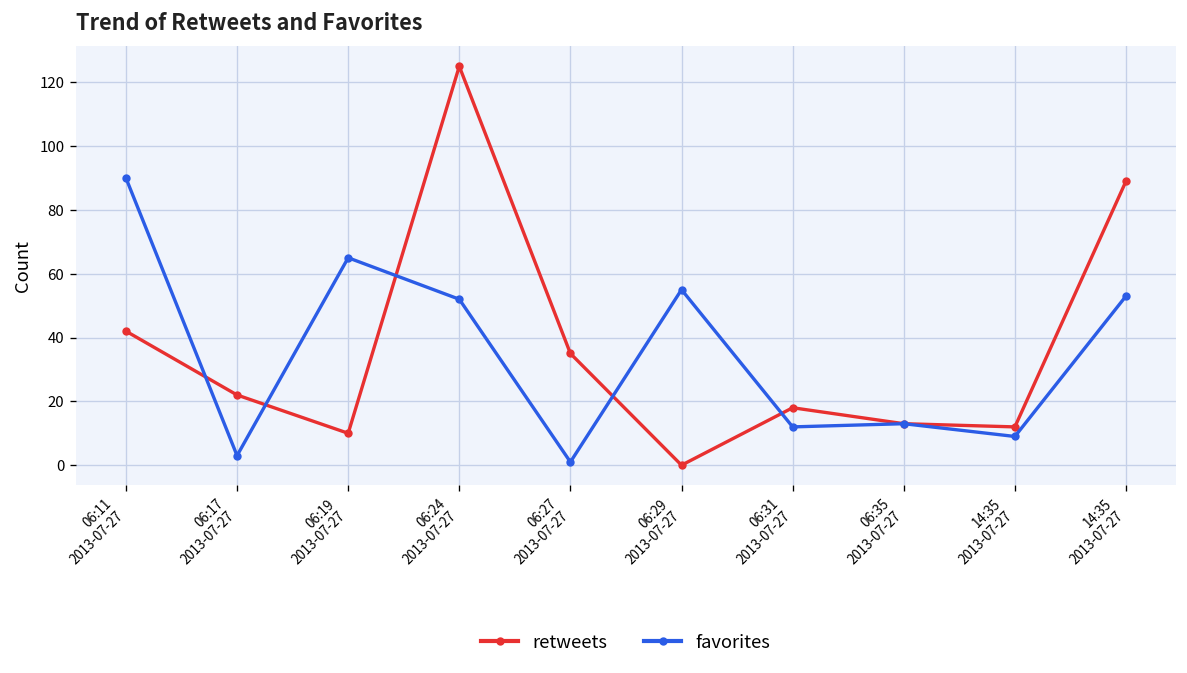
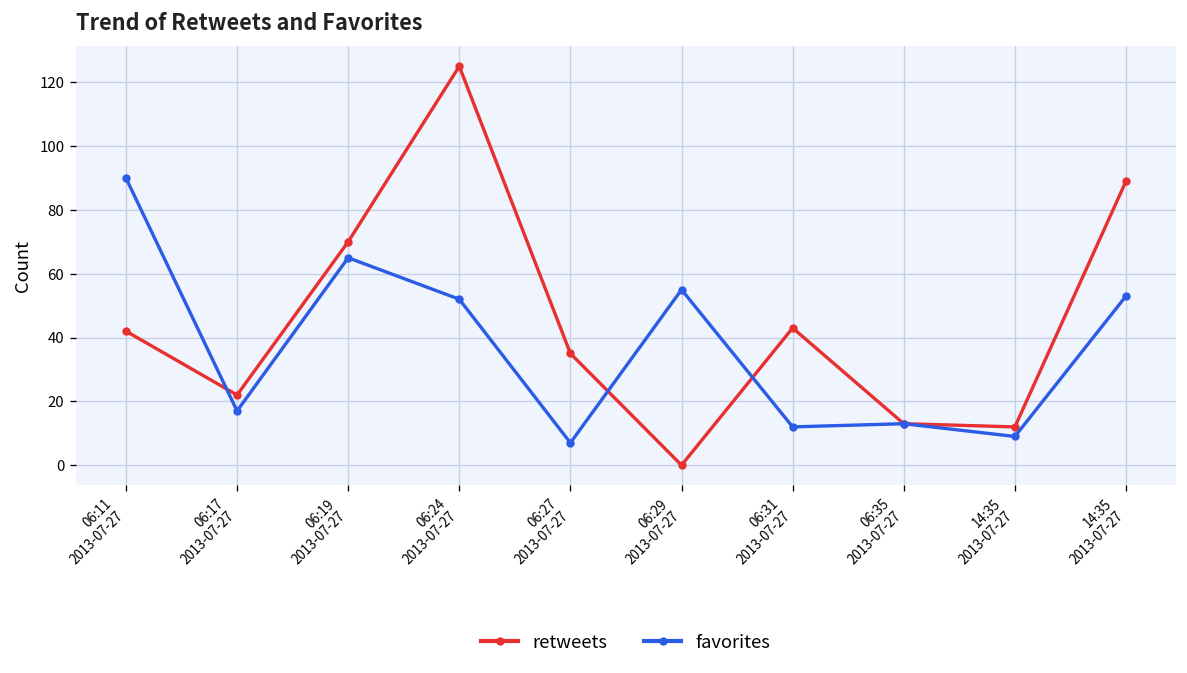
  {
    "retweets": {
      "06:11 2013-07-27": 42,
      "06:17 2013-07-27": 22,
-     "06:19 2013-07-27": 10,
+     "06:19 2013-07-27": 70,
      "06:24 2013-07-27": 125,
      "06:27 2013-07-27": 35,
      "06:29 2013-07-27": 0,
-     "06:31 2013-07-27": 18
+     "06:31 2013-07-27": 43
    },
    "favorites": {
      "06:11 2013-07-27": 90,
-     "06:17 2013-07-27": 3,
+     "06:17 2013-07-27": 17,
      "06:19 2013-07-27": 65,
      "06:24 2013-07-27": 52,
-     "06:27 2013-07-27": 1,
+     "06:27 2013-07-27": 7,
      "06:29 2013-07-27": 55,
      "06:31 2013-07-27": 12
    }
  }
